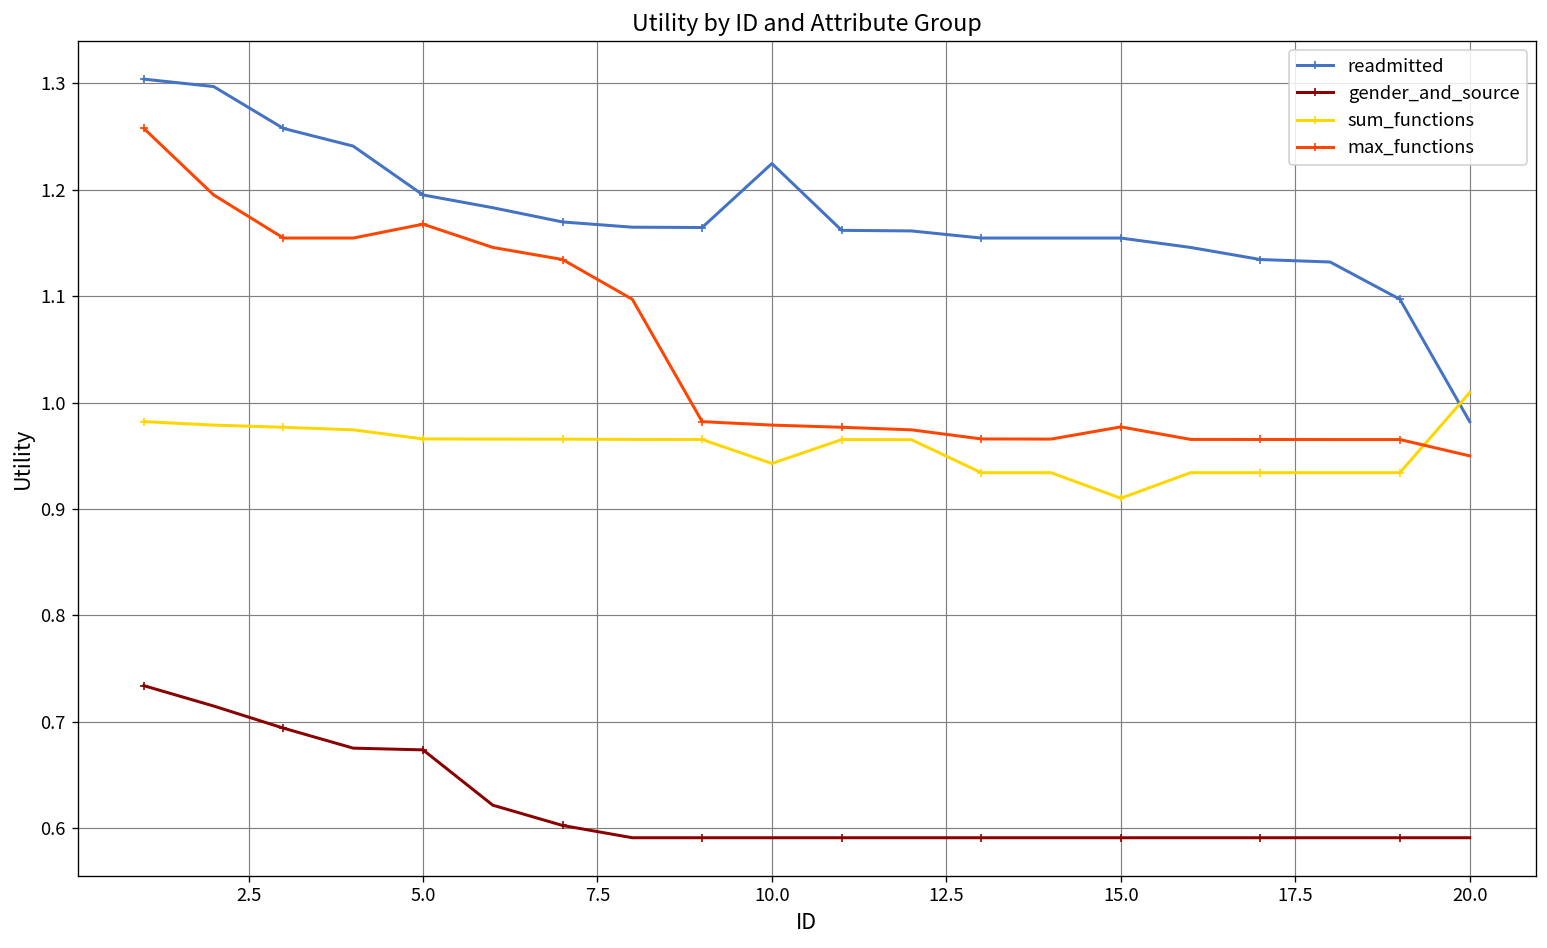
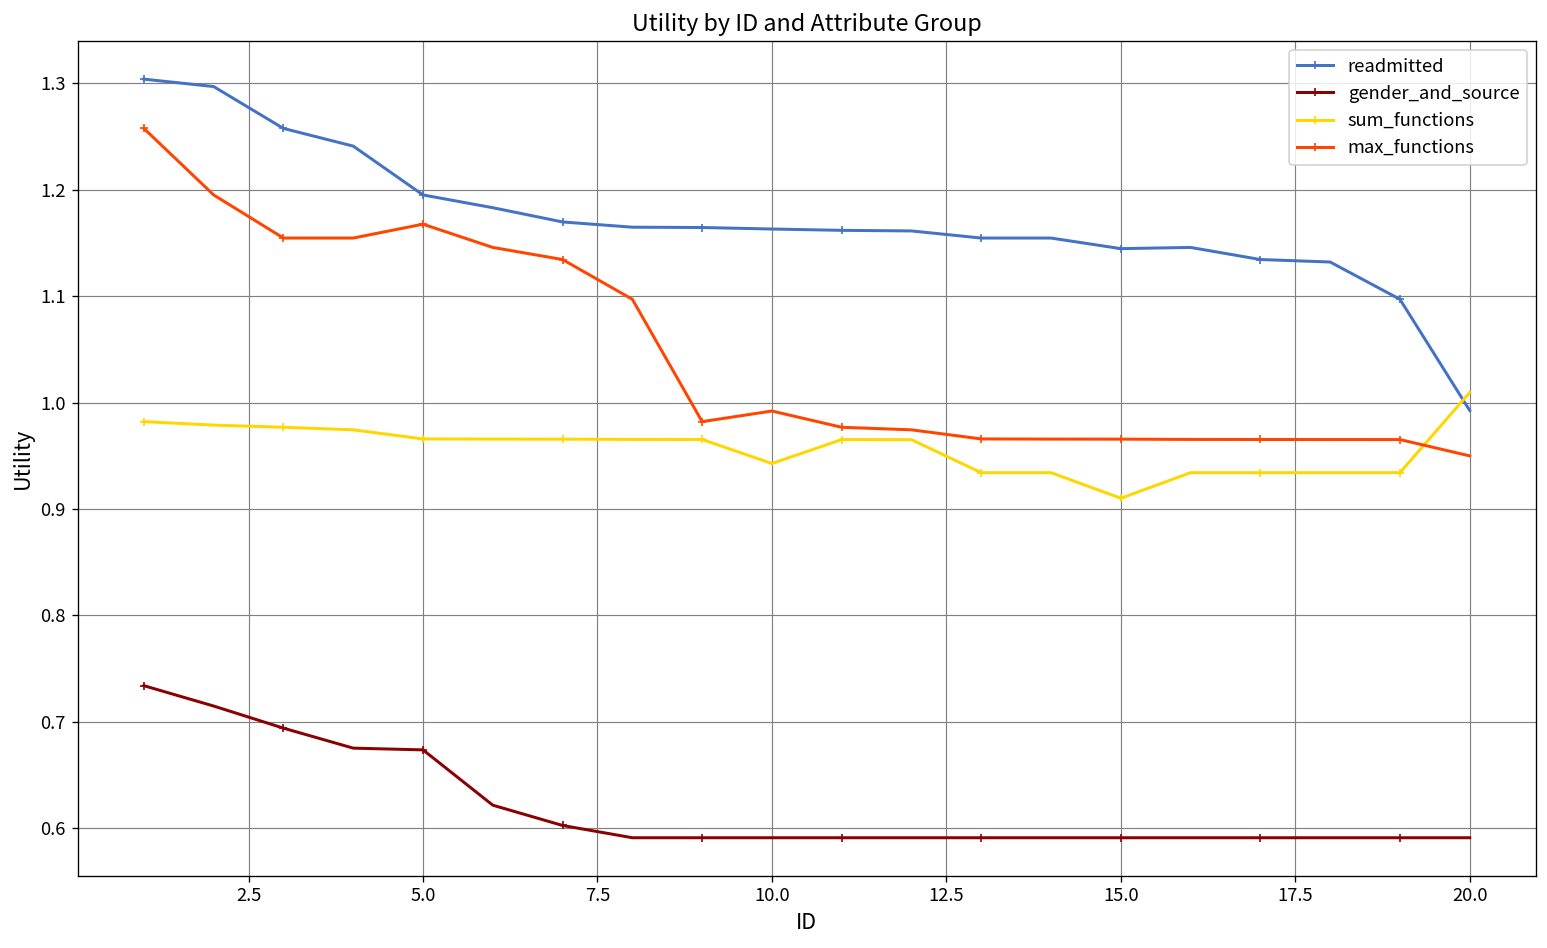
  {
    "readmitted": {
      "5.0": 1.20,
-     "10.0": 1.22,
-     "15.0": 1.15,
-     "20.0": 0.98
+     "10.0": 1.16,
+     "15.0": 1.14,
+     "20.0": 0.99
    },
    "gender_and_source": {
      "5.0": 0.67,
      "10.0": 0.59,
      "15.0": 0.59,
      "20.0": 0.59
    },
    "sum_functions": {
      "5.0": 0.97,
      "10.0": 0.94,
      "15.0": 0.91,
      "20.0": 1.01
    },
    "max_functions": {
      "5.0": 1.17,
-     "10.0": 0.98,
-     "15.0": 0.98,
+     "10.0": 0.99,
+     "15.0": 0.97,
      "20.0": 0.95
    }
  }
